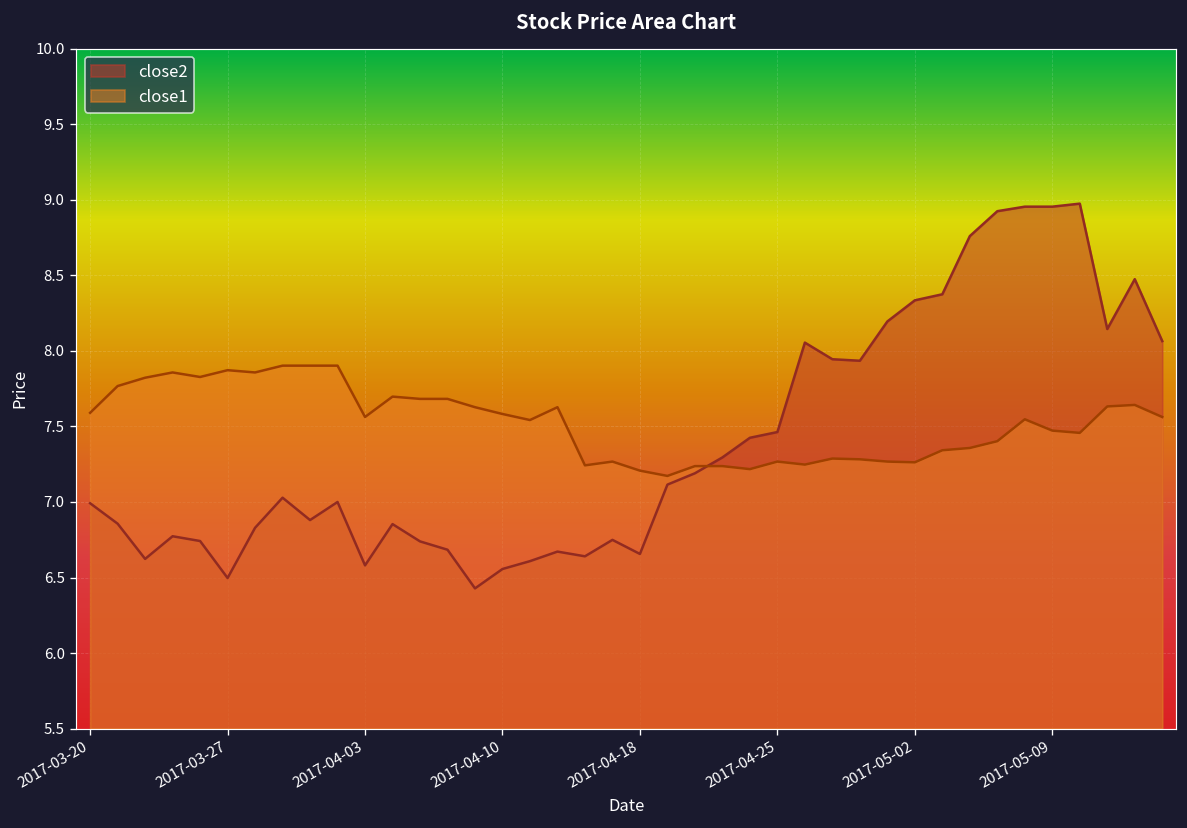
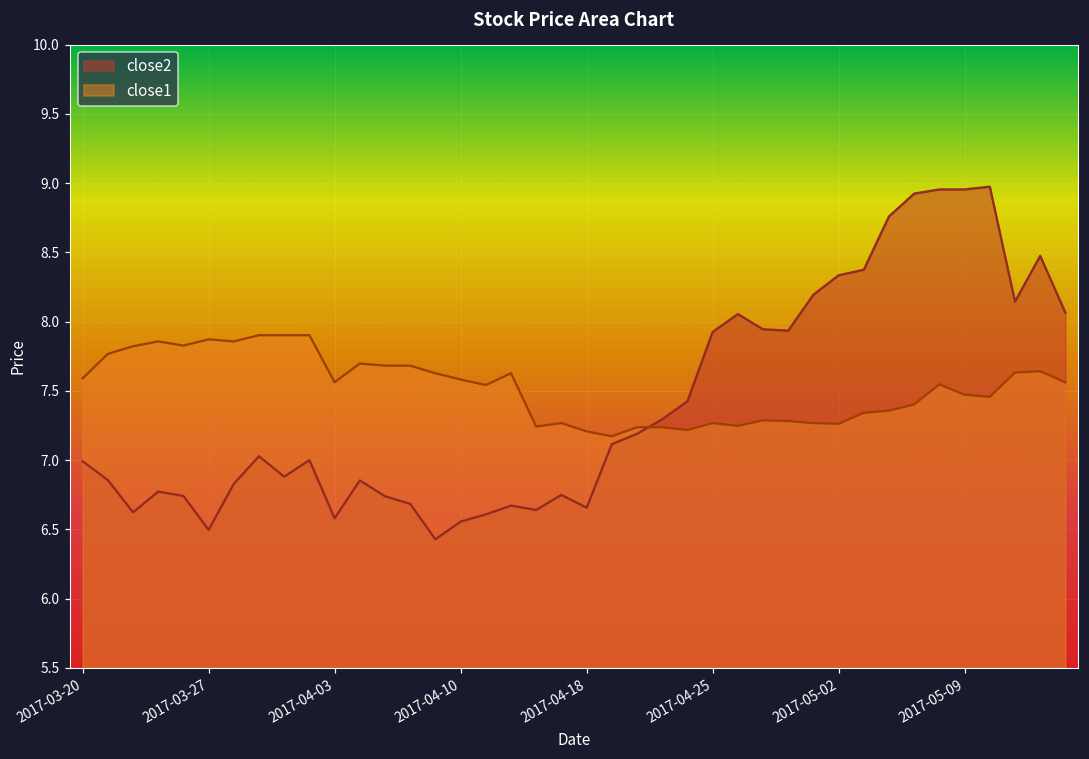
  {
    "close2": {
      "2017-03-20": 6.99,
      "2017-03-27": 6.50,
      "2017-04-03": 6.58,
      "2017-04-10": 6.56,
      "2017-04-18": 6.66,
-     "2017-04-25": 7.46,
+     "2017-04-25": 7.93,
      "2017-05-02": 8.34,
      "2017-05-09": 8.96
    },
    "close1": {
      "2017-03-20": 7.59,
      "2017-03-27": 7.87,
      "2017-04-03": 7.56,
      "2017-04-10": 7.58,
      "2017-04-18": 7.21,
      "2017-04-25": 7.27,
      "2017-05-02": 7.26,
      "2017-05-09": 7.47
    }
  }
